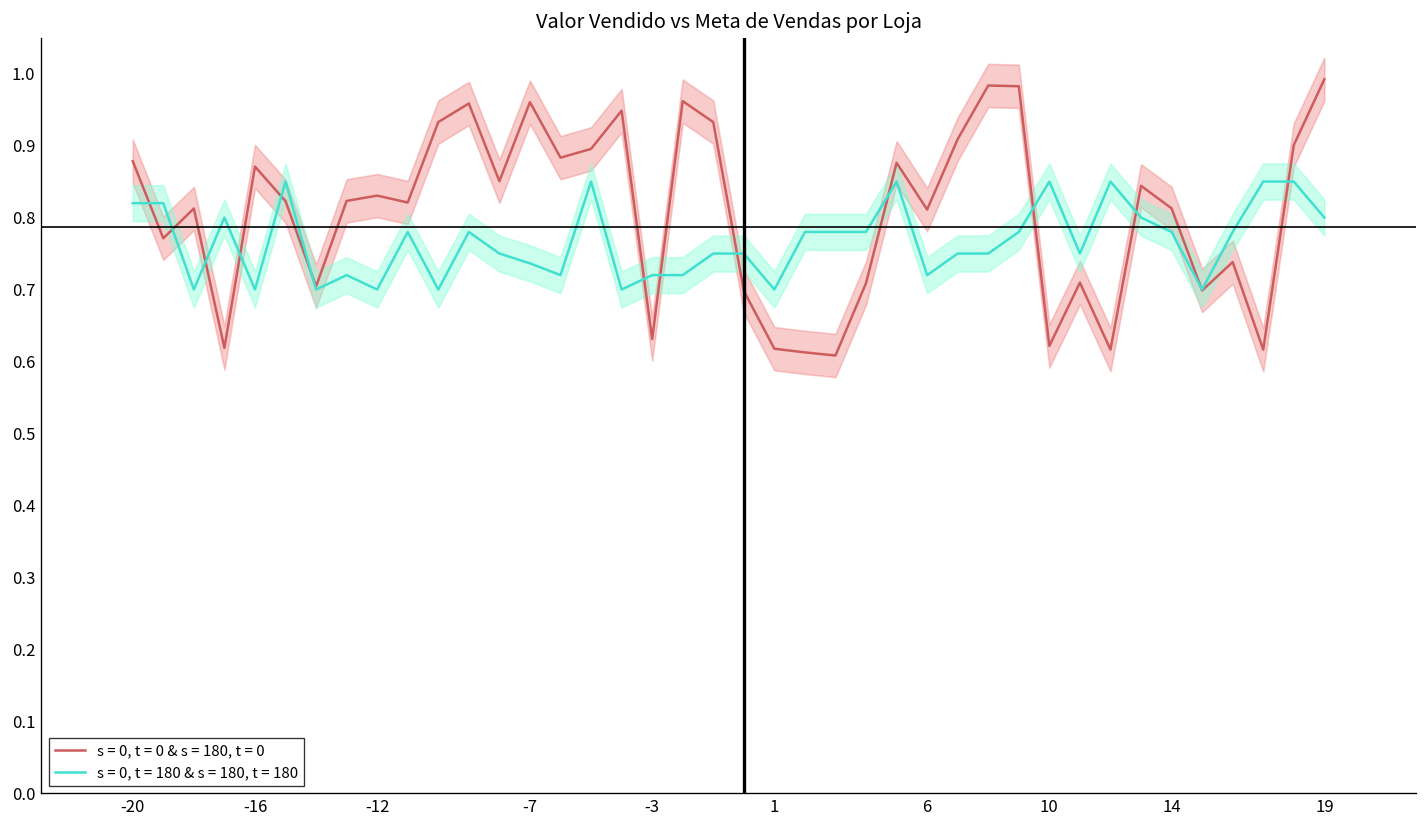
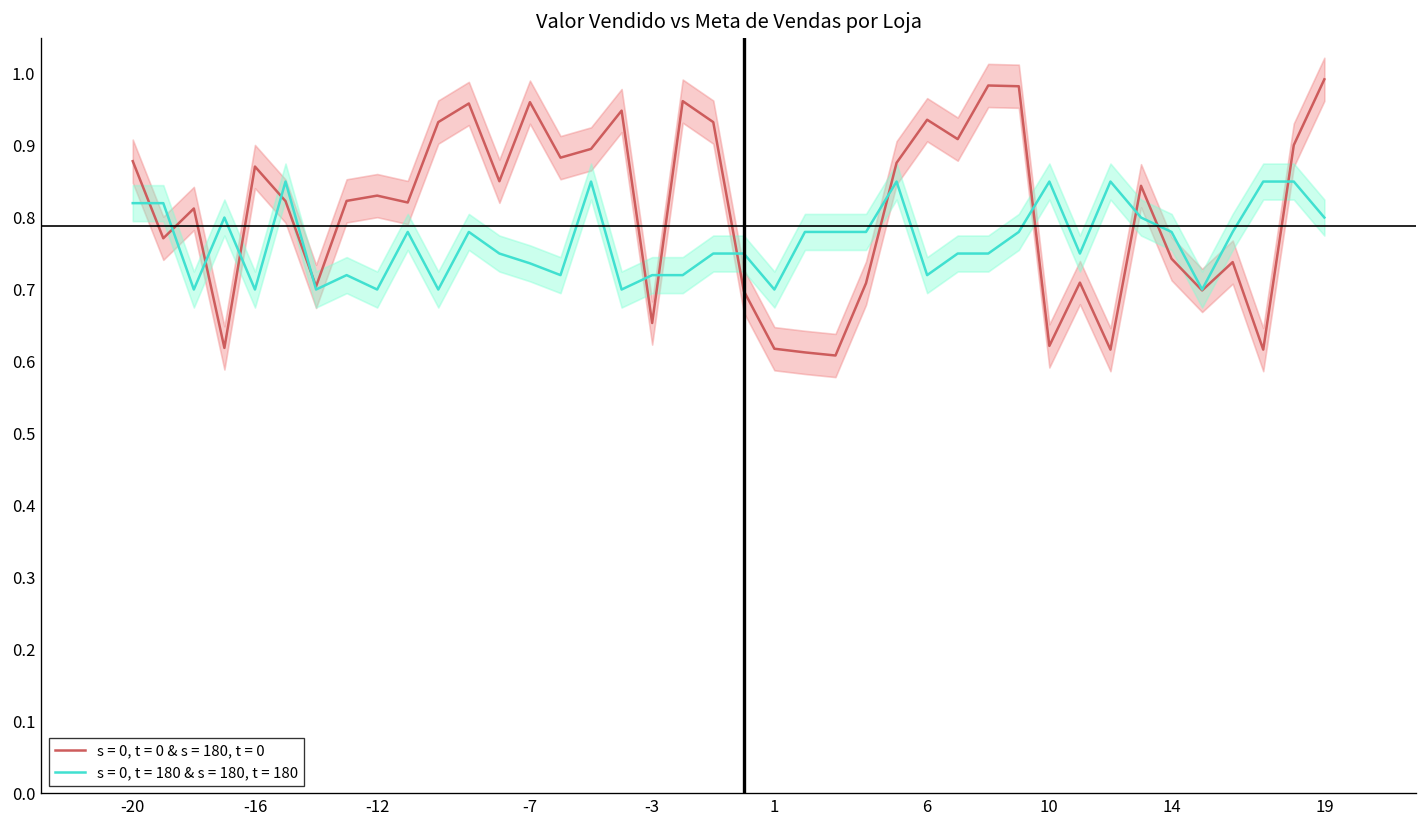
  {
    "s = 0, t = 0 & s = 180, t = 0": {
      "-20": 0.88,
      "-16": 0.87,
      "-12": 0.83,
      "-7": 0.96,
-     "-3": 0.63,
+     "-3": 0.65,
      "1": 0.62,
-     "6": 0.81,
+     "6": 0.94,
      "10": 0.62,
-     "14": 0.81,
+     "14": 0.74,
      "19": 0.99
    },
    "s = 0, t = 180 & s = 180, t = 180": {
      "-20": 0.82,
      "-16": 0.70,
      "-12": 0.70,
      "-7": 0.74,
      "-3": 0.72,
      "1": 0.70,
      "6": 0.72,
      "10": 0.85,
      "14": 0.78,
      "19": 0.80
    }
  }
